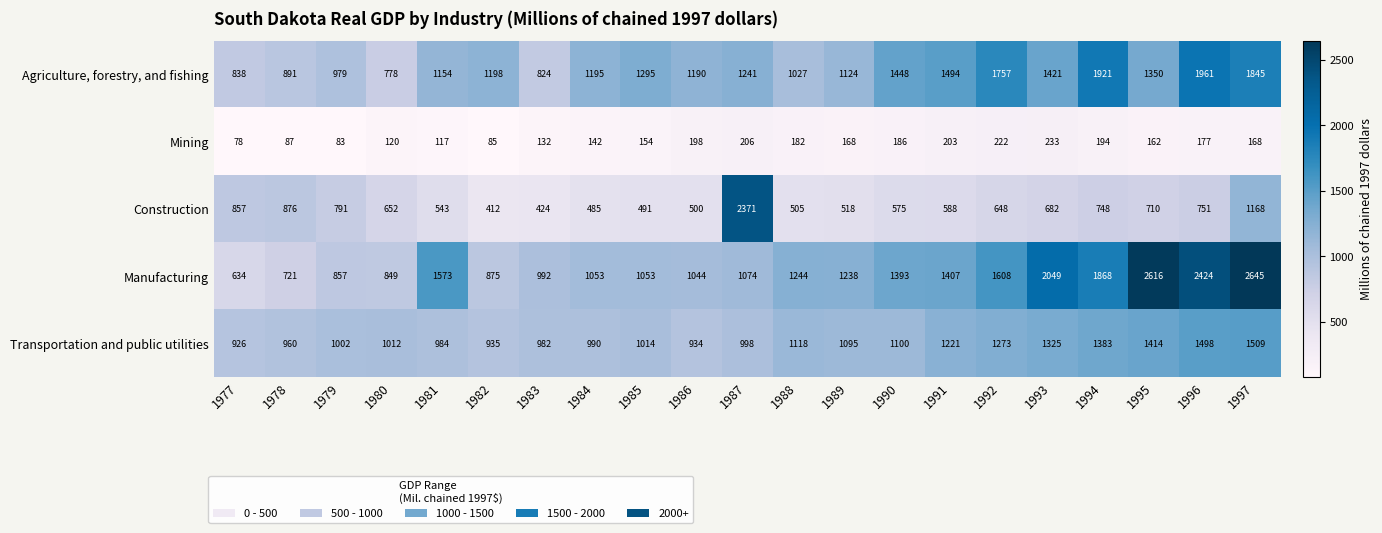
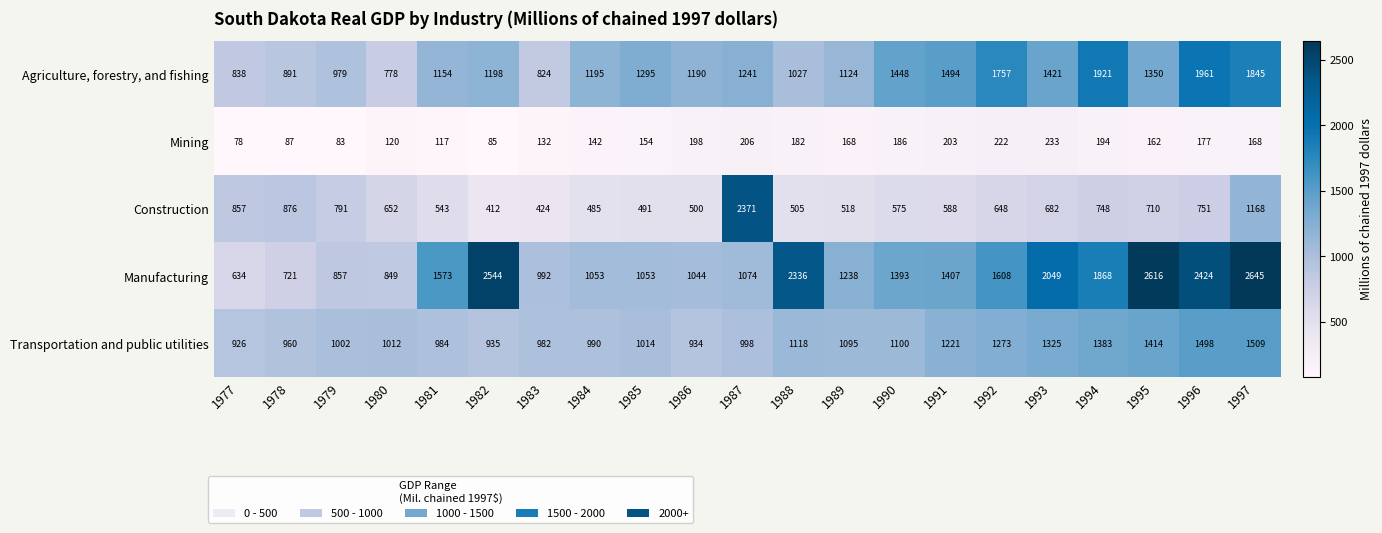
  {
    "Agriculture, forestry, and fishing": {
      "1977": 838,
      "1978": 891,
      "1979": 979,
      "1980": 778,
      "1981": 1154,
      "1982": 1198,
      "1983": 824,
      "1984": 1195,
      "1985": 1295,
      "1986": 1190,
      "1987": 1241,
      "1988": 1027,
      "1989": 1124,
      "1990": 1448,
      "1991": 1494,
      "1992": 1757,
      "1993": 1421,
      "1994": 1921,
      "1995": 1350,
      "1996": 1961,
      "1997": 1845
    },
    "Mining": {
      "1977": 78,
      "1978": 87,
      "1979": 83,
      "1980": 120,
      "1981": 117,
      "1982": 85,
      "1983": 132,
      "1984": 142,
      "1985": 154,
      "1986": 198,
      "1987": 206,
      "1988": 182,
      "1989": 168,
      "1990": 186,
      "1991": 203,
      "1992": 222,
      "1993": 233,
      "1994": 194,
      "1995": 162,
      "1996": 177,
      "1997": 168
    },
    "Construction": {
      "1977": 857,
      "1978": 876,
      "1979": 791,
      "1980": 652,
      "1981": 543,
      "1982": 412,
      "1983": 424,
      "1984": 485,
      "1985": 491,
      "1986": 500,
      "1987": 2371,
      "1988": 505,
      "1989": 518,
      "1990": 575,
      "1991": 588,
      "1992": 648,
      "1993": 682,
      "1994": 748,
      "1995": 710,
      "1996": 751,
      "1997": 1168
    },
    "Manufacturing": {
      "1977": 634,
      "1978": 721,
      "1979": 857,
      "1980": 849,
      "1981": 1573,
-     "1982": 875,
+     "1982": 2544,
      "1983": 992,
      "1984": 1053,
      "1985": 1053,
      "1986": 1044,
      "1987": 1074,
-     "1988": 1244,
+     "1988": 2336,
      "1989": 1238,
      "1990": 1393,
      "1991": 1407,
      "1992": 1608,
      "1993": 2049,
      "1994": 1868,
      "1995": 2616,
      "1996": 2424,
      "1997": 2645
    },
    "Transportation and public utilities": {
      "1977": 926,
      "1978": 960,
      "1979": 1002,
      "1980": 1012,
      "1981": 984,
      "1982": 935,
      "1983": 982,
      "1984": 990,
      "1985": 1014,
      "1986": 934,
      "1987": 998,
      "1988": 1118,
      "1989": 1095,
      "1990": 1100,
      "1991": 1221,
      "1992": 1273,
      "1993": 1325,
      "1994": 1383,
      "1995": 1414,
      "1996": 1498,
      "1997": 1509
    }
  }
